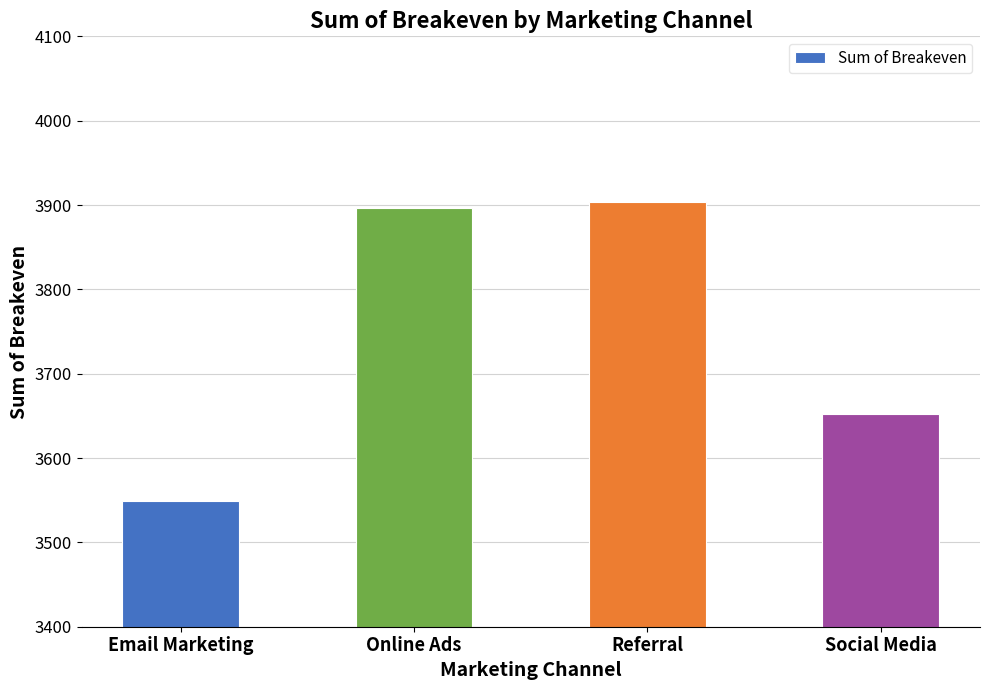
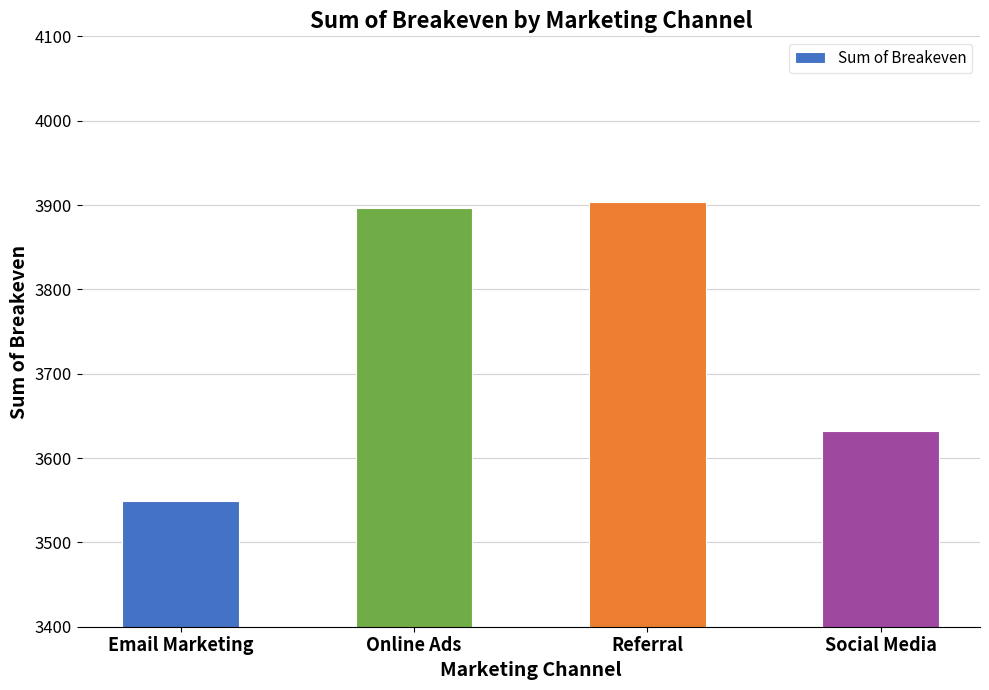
  {
    "Email Marketing": 3550,
    "Online Ads": 3900,
    "Referral": 3900,
-   "Social Media": 3650
+   "Social Media": 3630
  }
